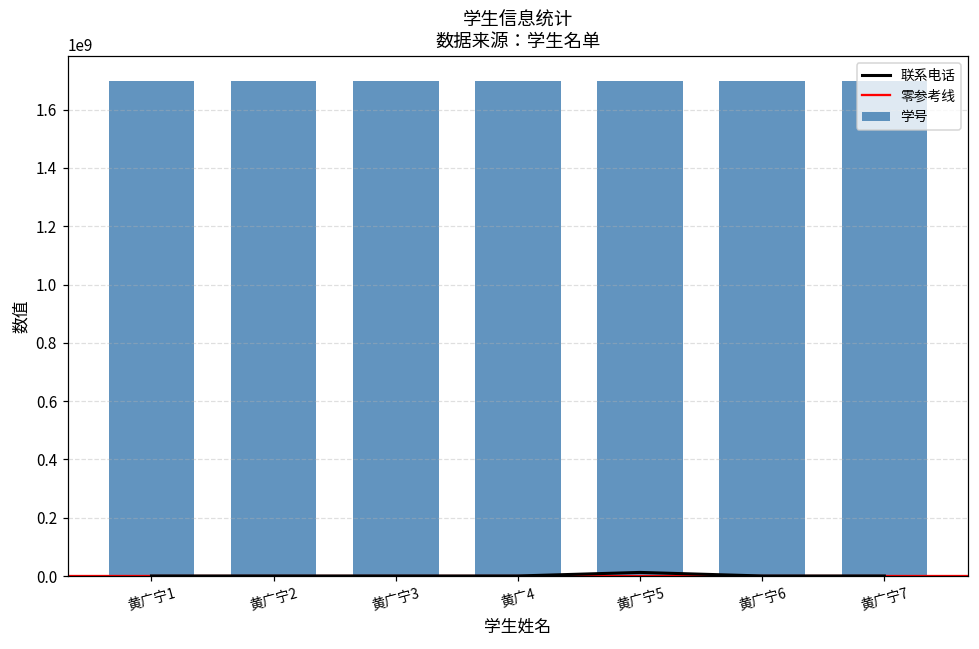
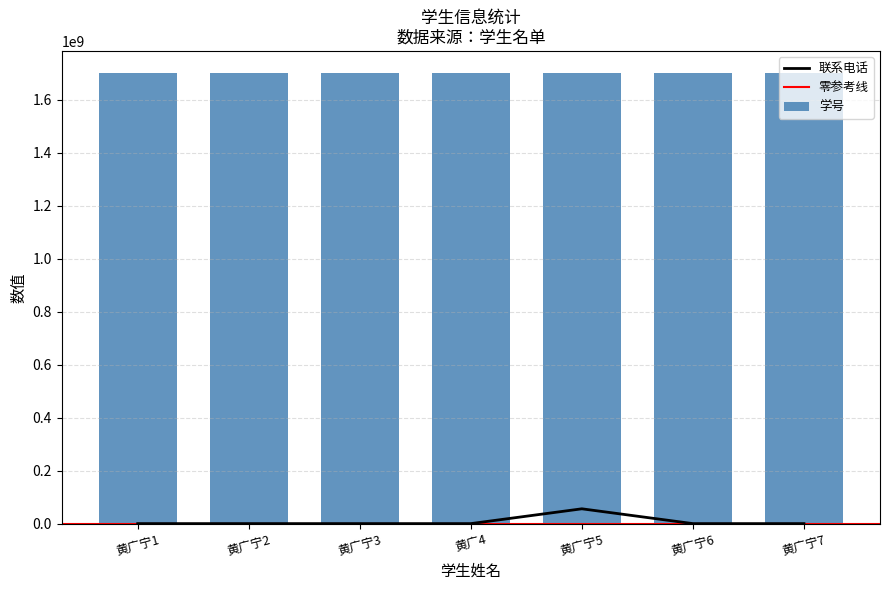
  {
    "联系电话": {
      "黄广宁1": 0,
      "黄广宁2": 0,
      "黄广宁3": 0,
      "黄广4": 0,
-     "黄广宁5": 10000000,
+     "黄广宁5": 60000000,
      "黄广宁6": 0,
      "黄广宁7": 0
    },
    "学号": {
      "黄广宁1": 1700000000,
      "黄广宁2": 1700000000,
      "黄广宁3": 1700000000,
      "黄广4": 1700000000,
      "黄广宁5": 1700000000,
      "黄广宁6": 1700000000
    }
  }
